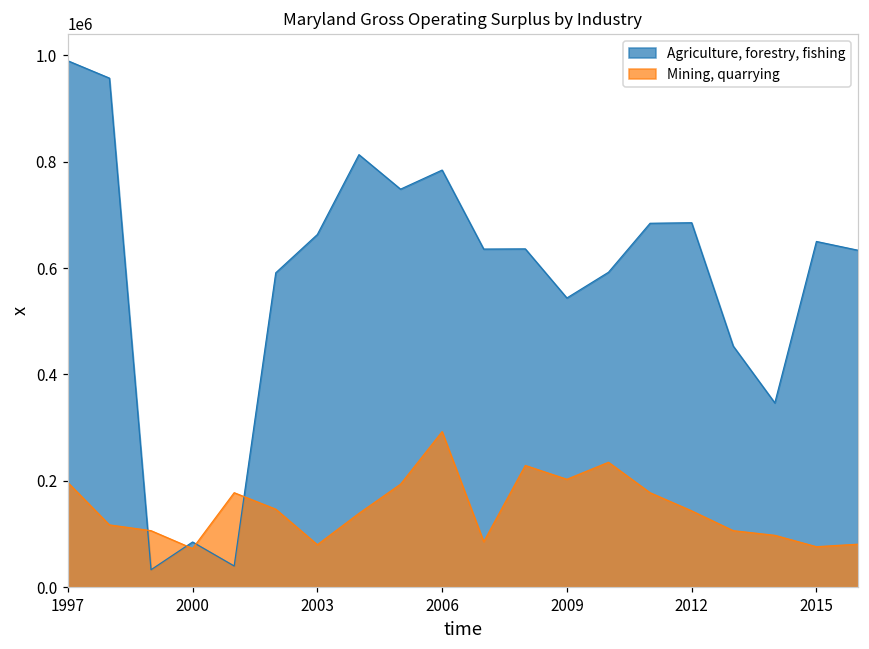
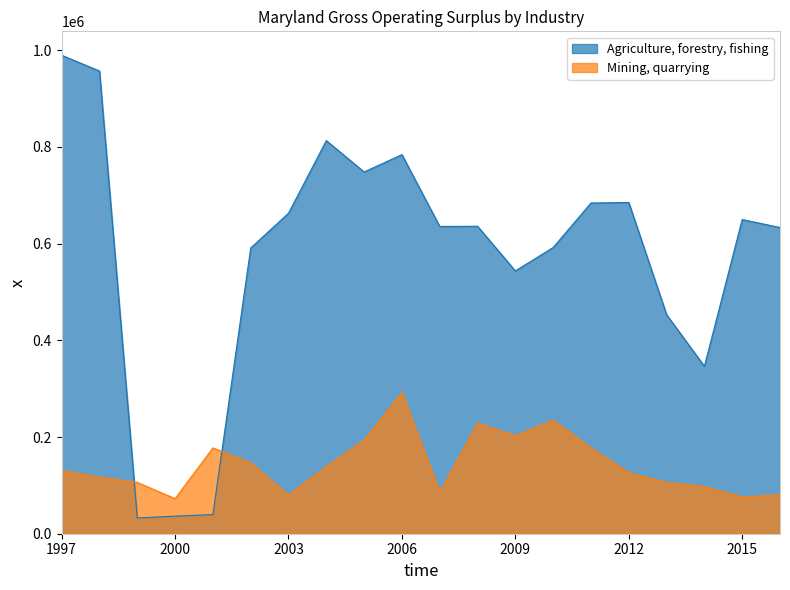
  {
    "Agriculture, forestry, fishing": {
      "1997": 990000,
-     "2000": 80000,
+     "2000": 40000,
      "2003": 660000,
      "2006": 780000,
      "2009": 540000,
      "2012": 690000,
      "2015": 650000
    },
    "Mining, quarrying": {
-     "1997": 200000,
+     "1997": 130000,
      "2000": 70000,
      "2003": 80000,
      "2006": 290000,
      "2009": 200000,
-     "2012": 140000,
+     "2012": 130000,
      "2015": 80000
    }
  }
